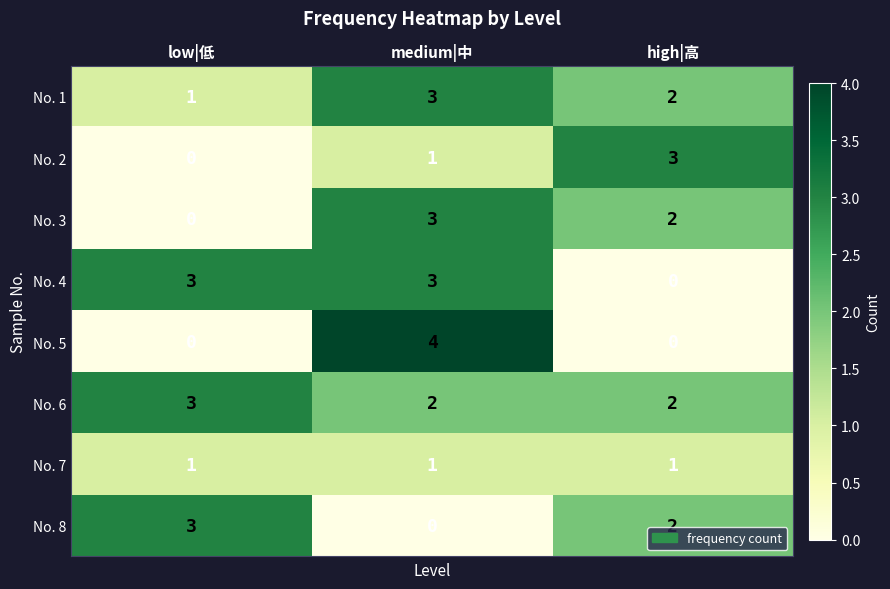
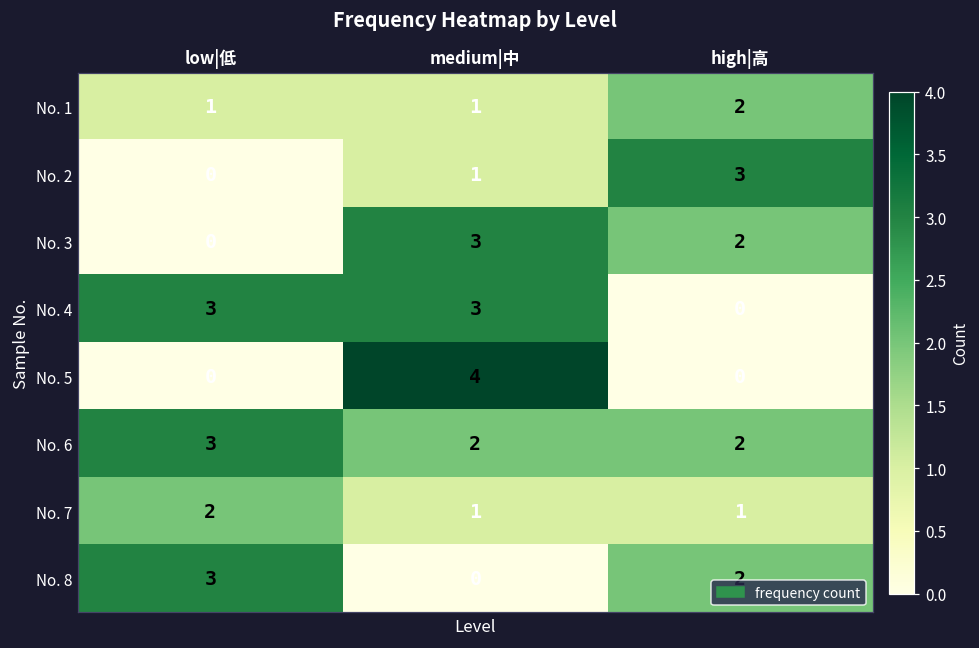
  {
    "No. 1": {
      "low|低": 1,
-     "medium|中": 3,
+     "medium|中": 1,
      "high|高": 2
    },
    "No. 2": {
      "medium|中": 1,
      "high|高": 3
    },
    "No. 3": {
      "medium|中": 3,
      "high|高": 2
    },
    "No. 4": {
      "low|低": 3,
      "medium|中": 3
    },
    "No. 5": {
      "medium|中": 4
    },
    "No. 6": {
      "low|低": 3,
      "medium|中": 2,
      "high|高": 2
    },
    "No. 7": {
-     "low|低": 1,
+     "low|低": 2,
      "medium|中": 1,
      "high|高": 1
    },
    "No. 8": {
      "low|低": 3
    }
  }
